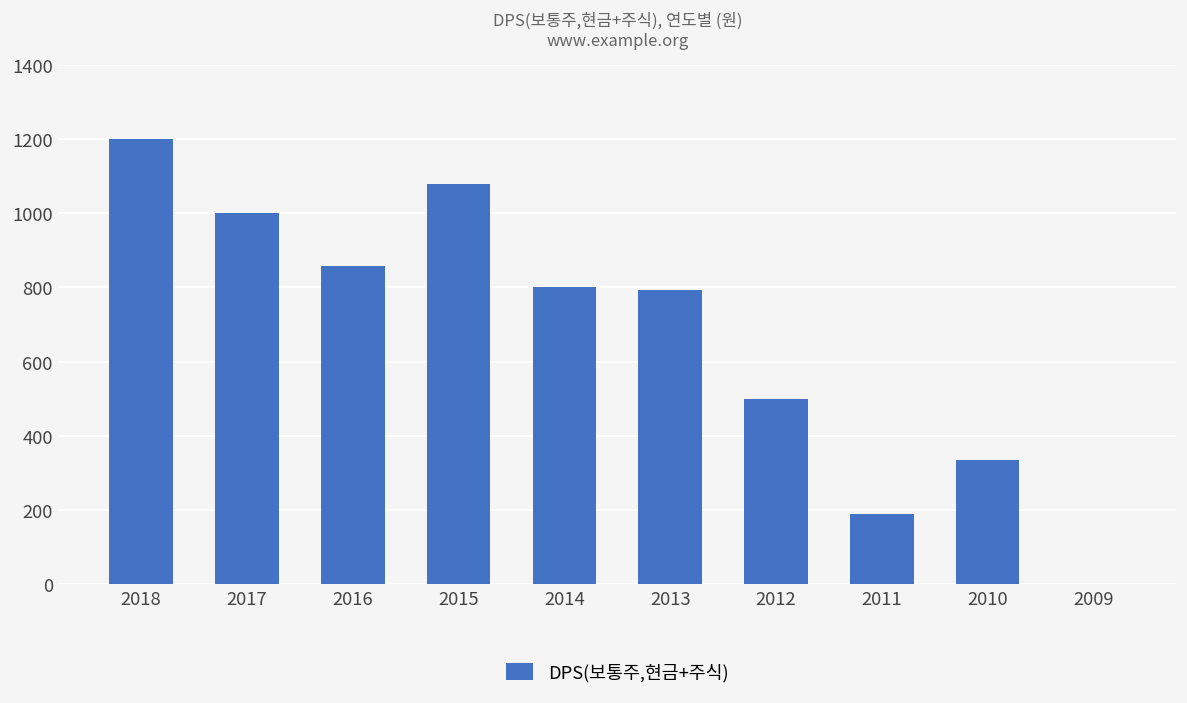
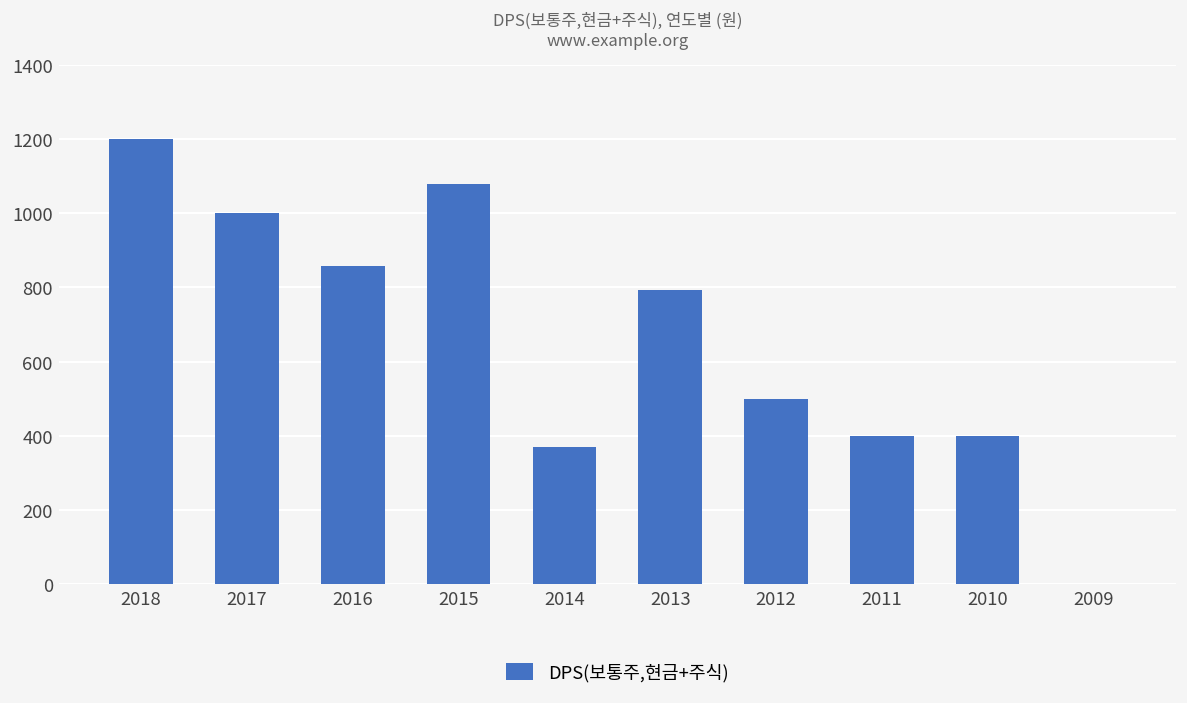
  {
    "2018": 1200,
    "2017": 1000,
    "2016": 860,
    "2015": 1080,
-   "2014": 800,
+   "2014": 370,
    "2013": 790,
    "2012": 500,
-   "2011": 190,
-   "2010": 330,
+   "2011": 400,
+   "2010": 400,
    "2009": 0
  }
